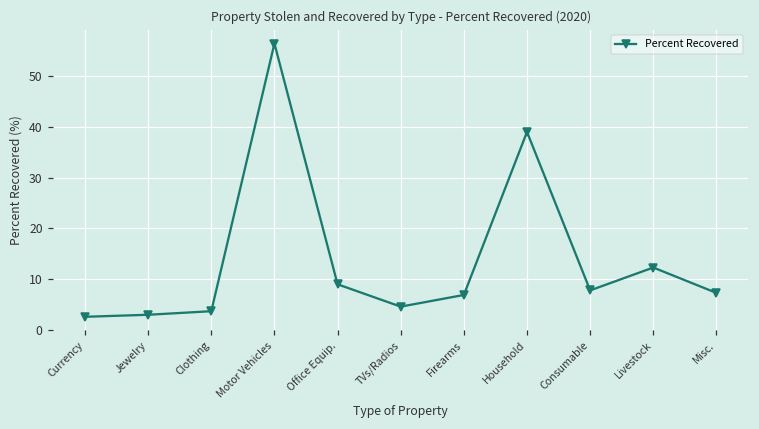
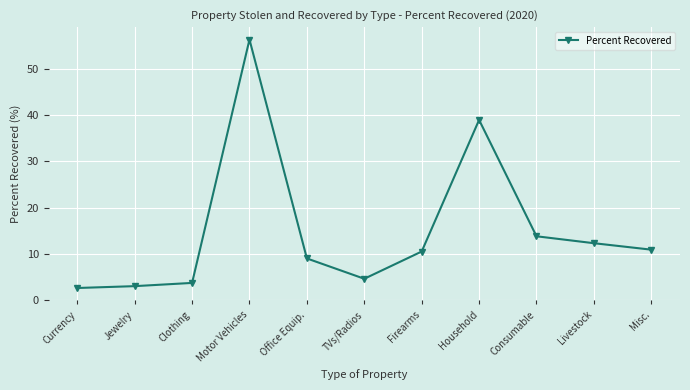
  {
    "Currency": 3,
    "Jewelry": 3,
    "Clothing": 4,
    "Motor Vehicles": 56,
    "Office Equip.": 9,
    "TVs/Radios": 5,
-   "Firearms": 7,
+   "Firearms": 11,
    "Household": 39,
-   "Consumable": 8,
+   "Consumable": 14,
    "Livestock": 12,
-   "Misc.": 7
+   "Misc.": 11
  }
